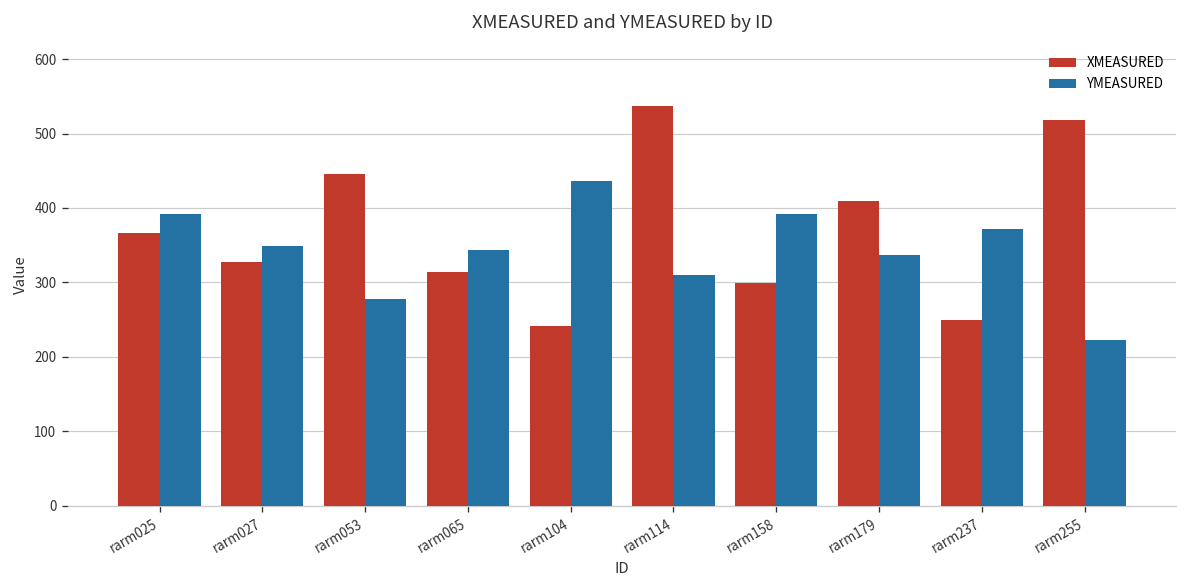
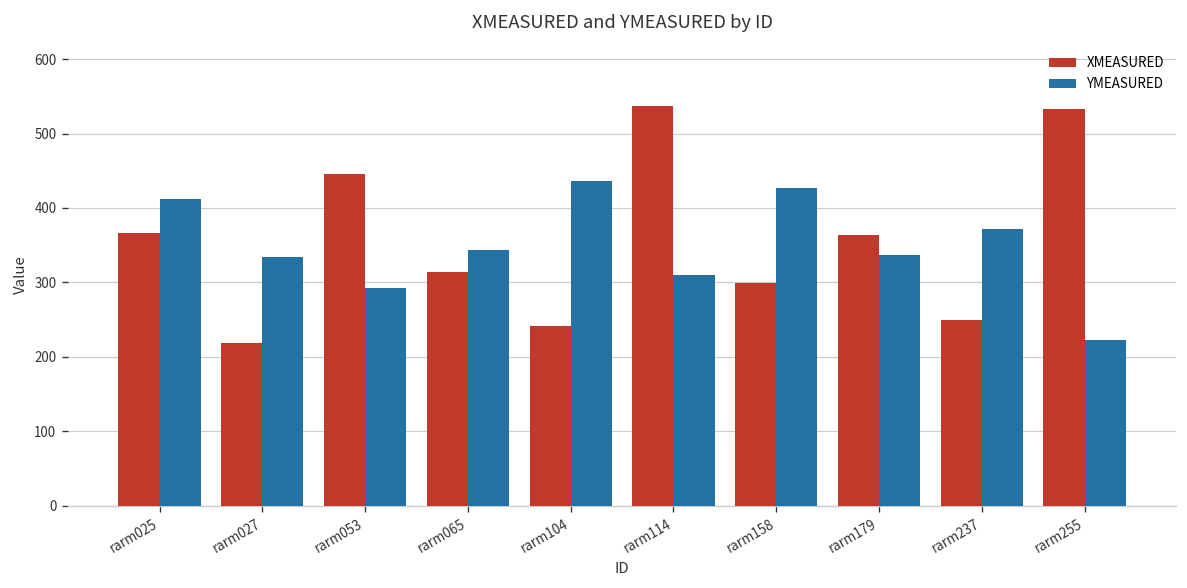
  {
    "XMEASURED": {
      "rarm025": 370,
-     "rarm027": 330,
+     "rarm027": 220,
      "rarm053": 450,
      "rarm065": 310,
      "rarm104": 240,
      "rarm114": 540,
      "rarm158": 300,
-     "rarm179": 410,
+     "rarm179": 360,
      "rarm237": 250,
-     "rarm255": 520
+     "rarm255": 530
    },
    "YMEASURED": {
-     "rarm025": 390,
-     "rarm027": 350,
-     "rarm053": 280,
+     "rarm025": 410,
+     "rarm027": 330,
+     "rarm053": 290,
      "rarm065": 340,
      "rarm104": 440,
      "rarm114": 310,
-     "rarm158": 390,
+     "rarm158": 430,
      "rarm179": 340,
      "rarm237": 370,
      "rarm255": 220
    }
  }
